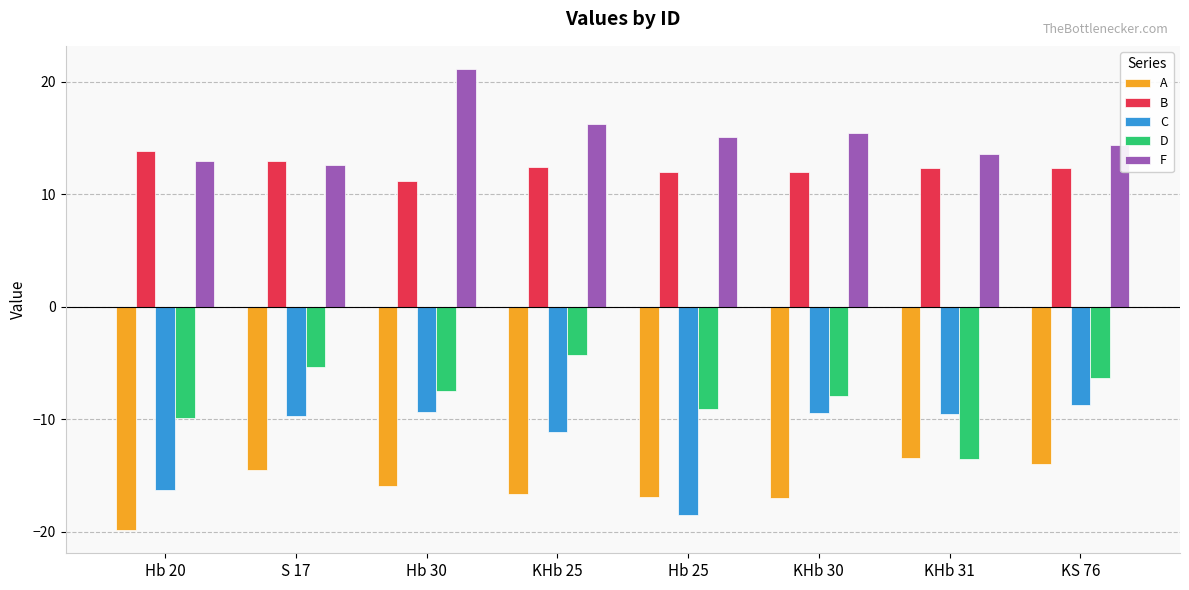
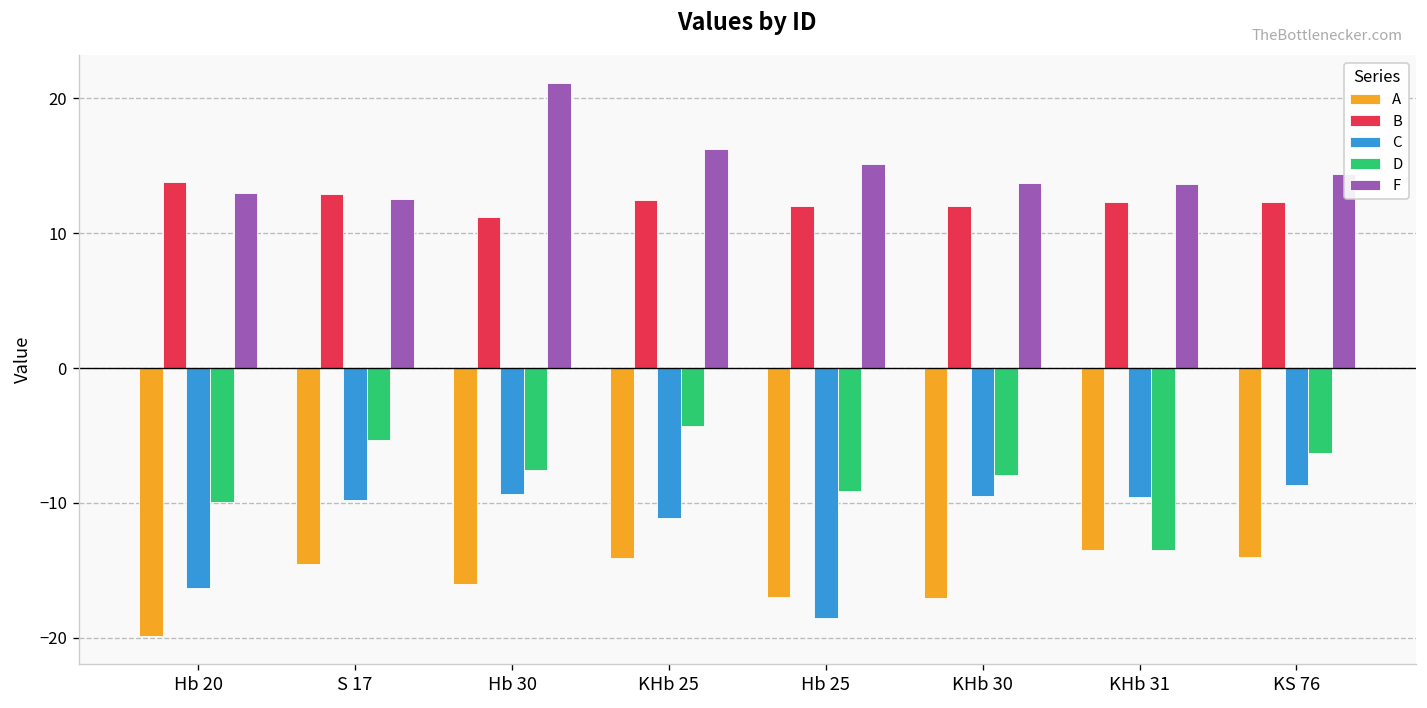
  {
    "A": {
      "Hb 20": -19.9,
      "S 17": -14.5,
      "Hb 30": -16.0,
-     "KHb 25": -16.7,
+     "KHb 25": -14.1,
      "Hb 25": -17.0,
      "KHb 30": -17.0,
      "KHb 31": -13.5,
      "KS 76": -14.0
    },
    "B": {
      "Hb 20": 13.8,
      "S 17": 12.9,
      "Hb 30": 11.2,
      "KHb 25": 12.5,
      "Hb 25": 12.0,
      "KHb 30": 12.0,
      "KHb 31": 12.3,
      "KS 76": 12.3
    },
    "C": {
      "Hb 20": -16.3,
      "S 17": -9.8,
      "Hb 30": -9.4,
      "KHb 25": -11.1,
      "Hb 25": -18.5,
      "KHb 30": -9.5,
      "KHb 31": -9.6,
      "KS 76": -8.7
    },
    "D": {
      "Hb 20": -9.9,
      "S 17": -5.4,
      "Hb 30": -7.5,
      "KHb 25": -4.3,
      "Hb 25": -9.1,
      "KHb 30": -7.9,
      "KHb 31": -13.5,
      "KS 76": -6.3
    },
    "F": {
      "Hb 20": 12.9,
      "S 17": 12.6,
      "Hb 30": 21.2,
      "KHb 25": 16.2,
      "Hb 25": 15.1,
-     "KHb 30": 15.5,
+     "KHb 30": 13.8,
      "KHb 31": 13.6,
      "KS 76": 14.4
    }
  }
